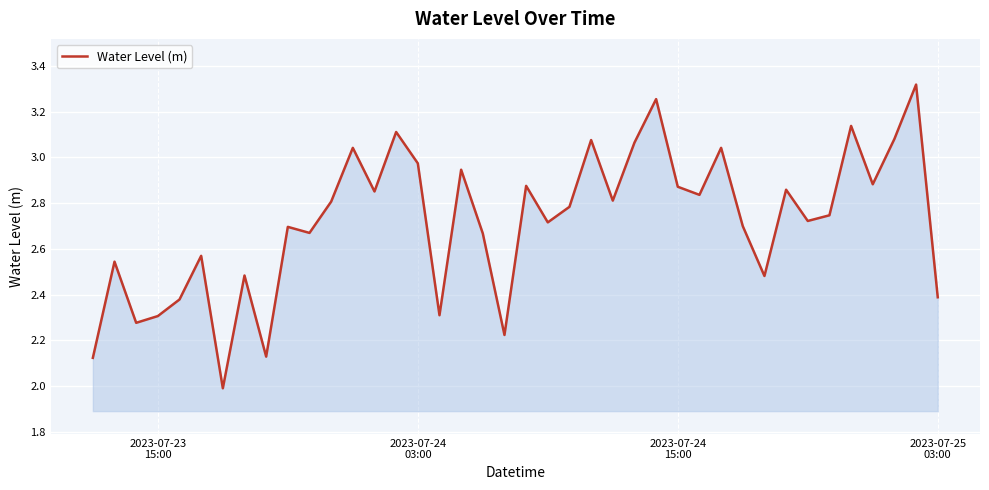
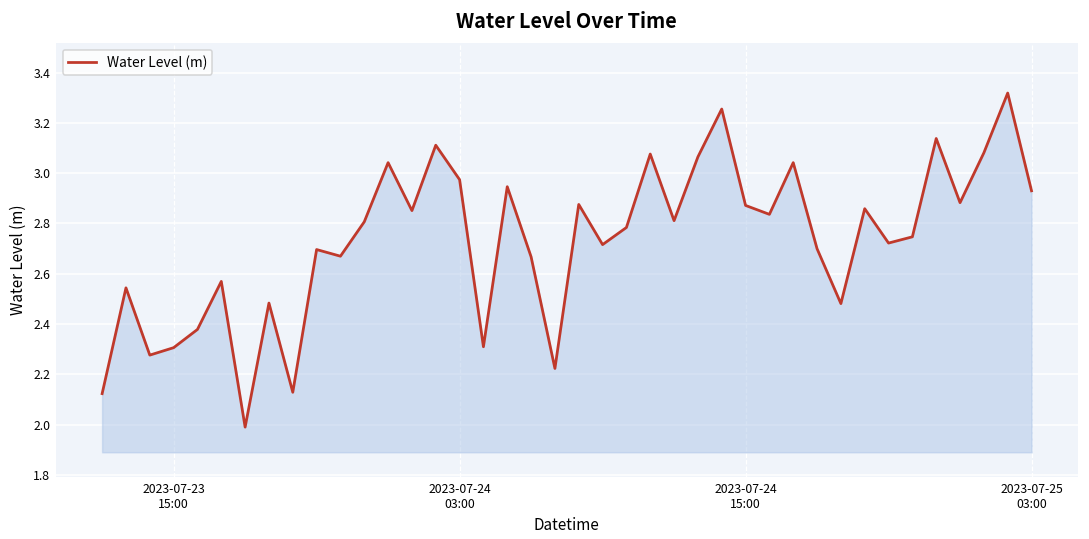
  {
    "2023-07-23 15:00": 2.31,
    "2023-07-24 03:00": 2.97,
    "2023-07-24 15:00": 2.87,
-   "2023-07-25 03:00": 2.39
+   "2023-07-25 03:00": 2.93
  }
